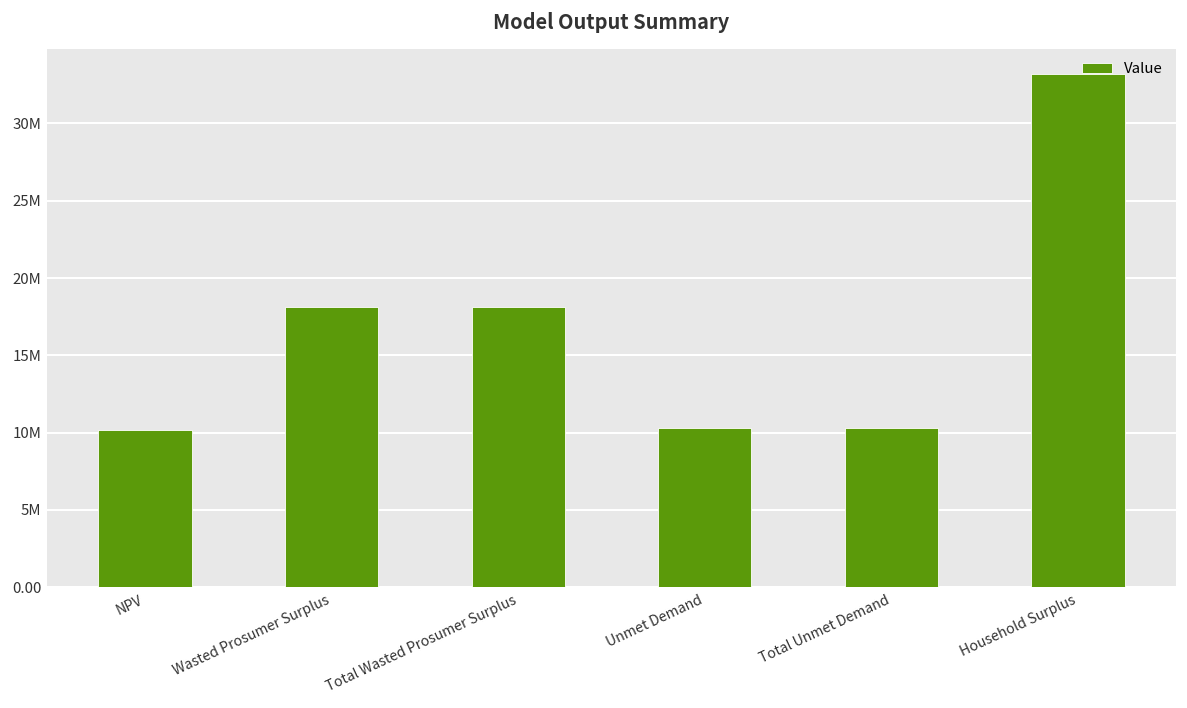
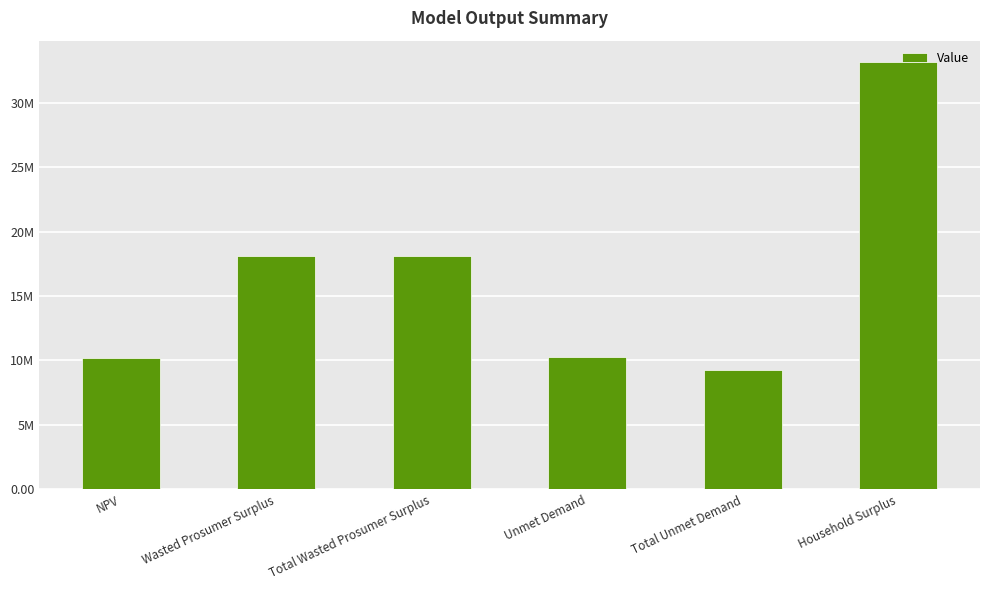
  {
    "NPV": 10200000,
    "Wasted Prosumer Surplus": 18100000,
    "Total Wasted Prosumer Surplus": 18100000,
    "Unmet Demand": 10300000,
-   "Total Unmet Demand": 10300000,
+   "Total Unmet Demand": 9300000,
    "Household Surplus": 33200000
  }
